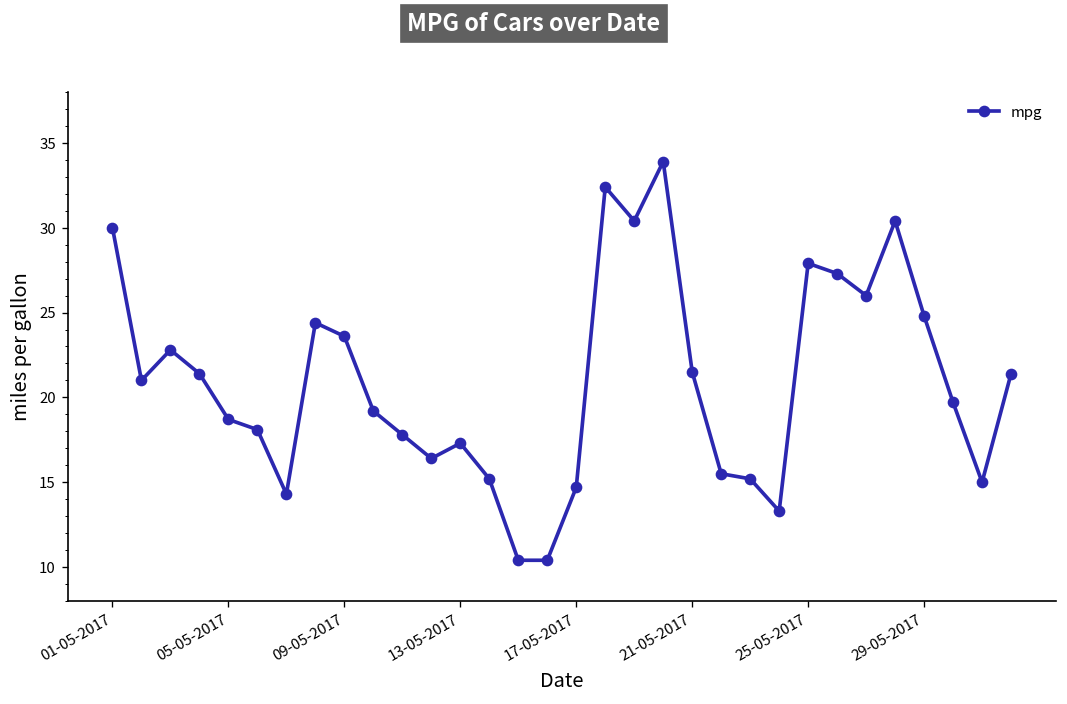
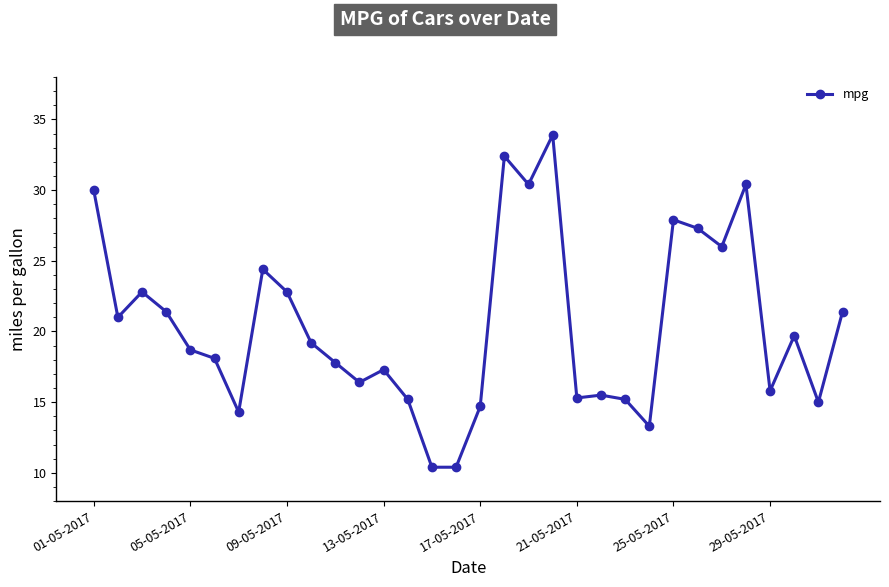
  {
    "01-05-2017": 30.0,
    "05-05-2017": 18.7,
-   "09-05-2017": 23.6,
+   "09-05-2017": 22.8,
    "13-05-2017": 17.3,
    "17-05-2017": 14.7,
-   "21-05-2017": 21.5,
+   "21-05-2017": 15.3,
    "25-05-2017": 27.9,
-   "29-05-2017": 24.8
+   "29-05-2017": 15.8
  }
